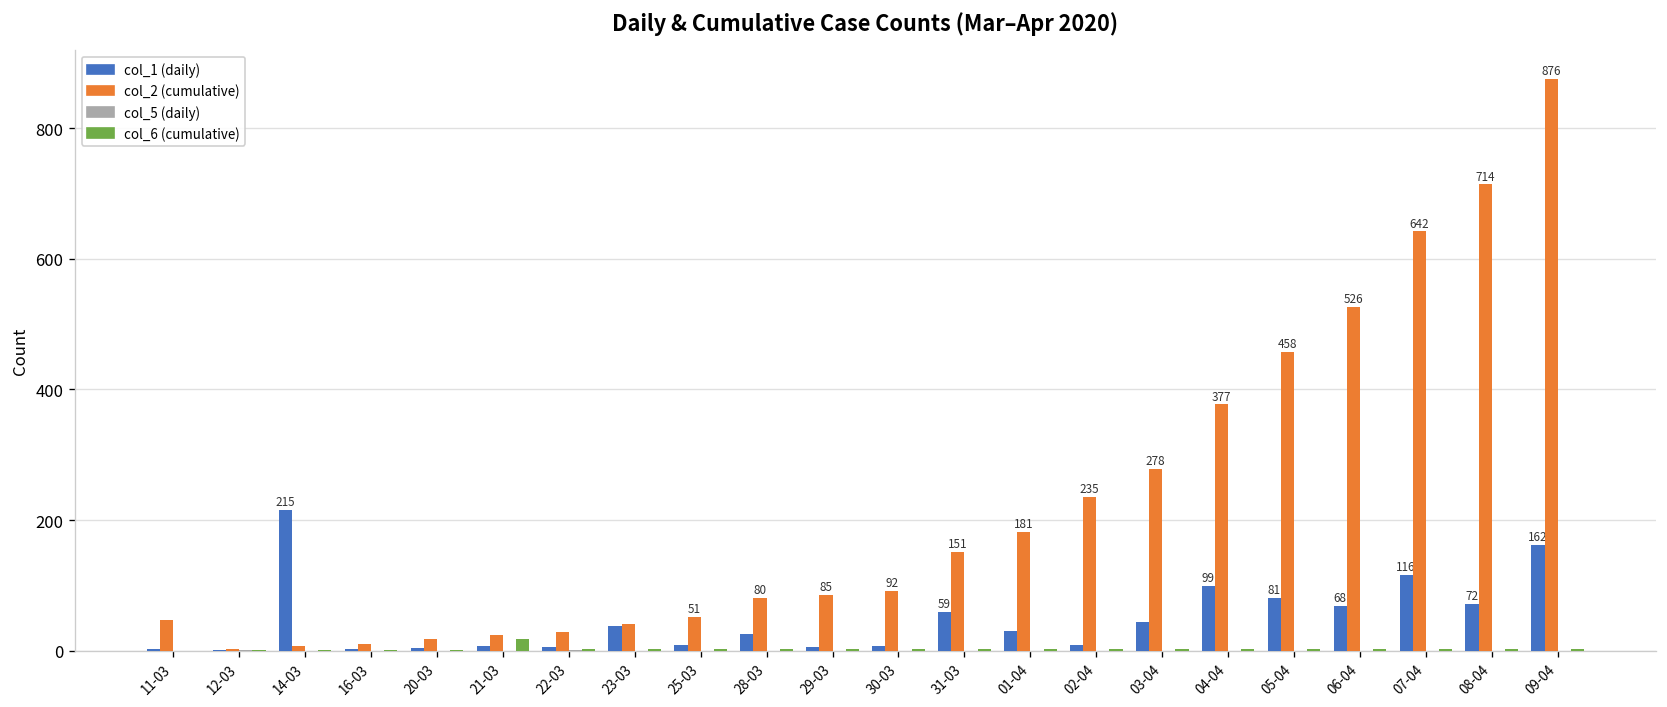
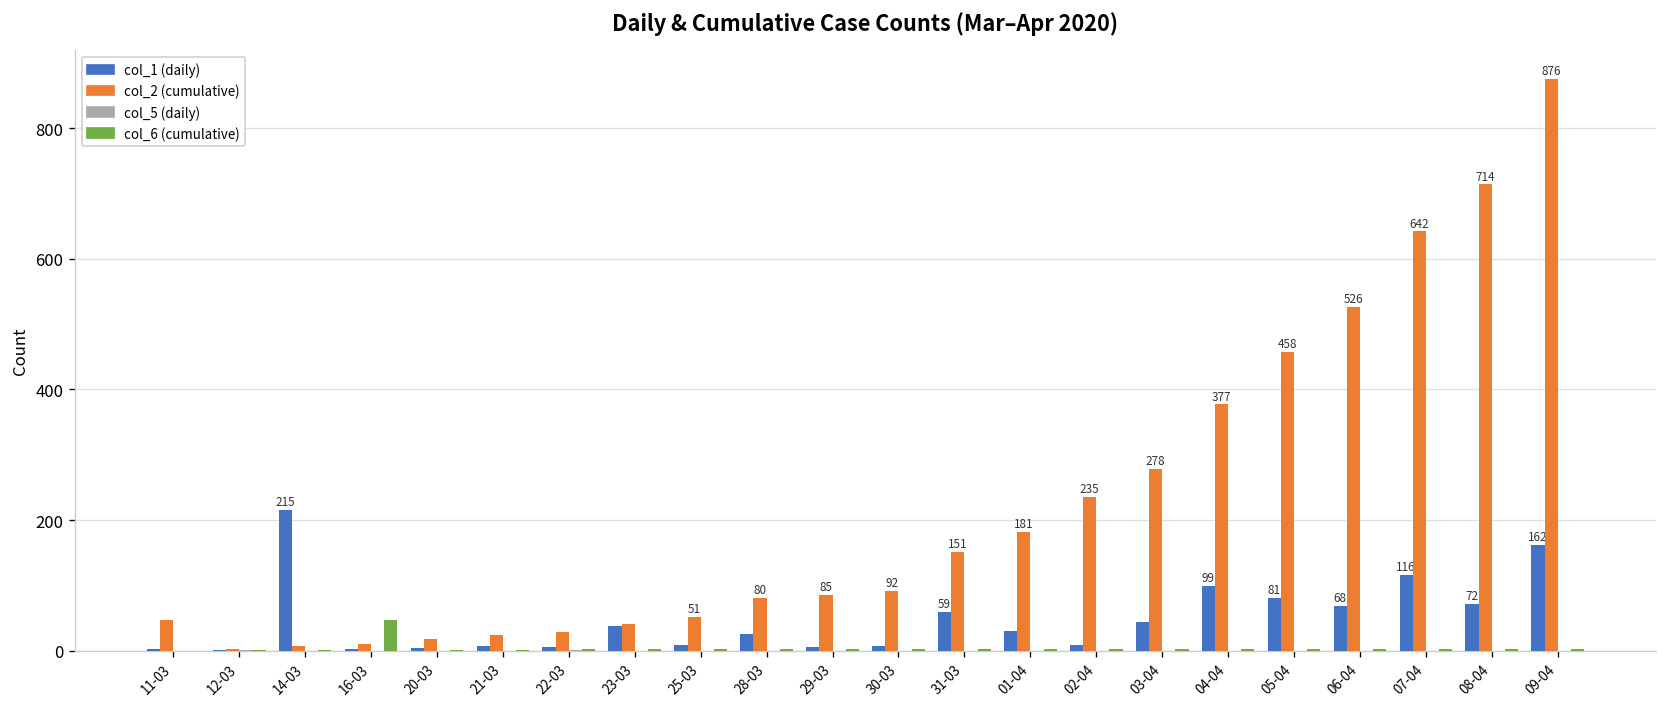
  {
    "col_1 (daily)": {
      "14-03": 215,
      "31-03": 59,
      "04-04": 99,
      "05-04": 81,
      "06-04": 68,
      "07-04": 116,
      "08-04": 72,
      "09-04": 162
    },
    "col_2 (cumulative)": {
      "25-03": 51,
      "28-03": 80,
      "29-03": 85,
      "30-03": 92,
      "31-03": 151,
      "01-04": 181,
      "02-04": 235,
      "03-04": 278,
      "04-04": 377,
      "05-04": 458,
      "06-04": 526,
      "07-04": 642,
      "08-04": 714,
      "09-04": 876
    },
    "col_5 (daily)": {
      "11-03": 0,
      "14-03": 0,
      "16-03": 0,
      "20-03": 0,
      "21-03": 0,
      "23-03": 0,
      "25-03": 0,
      "28-03": 0,
      "29-03": 0,
      "30-03": 0,
      "31-03": 0,
      "01-04": 0,
      "02-04": 0,
      "03-04": 0,
      "04-04": 0,
      "05-04": 0,
      "06-04": 0,
      "07-04": 0,
      "08-04": 0,
      "09-04": 0
    },
    "col_6 (cumulative)": {
      "11-03": 0,
-     "16-03": 0,
-     "21-03": 20
+     "16-03": 50,
+     "21-03": 0
    }
  }
